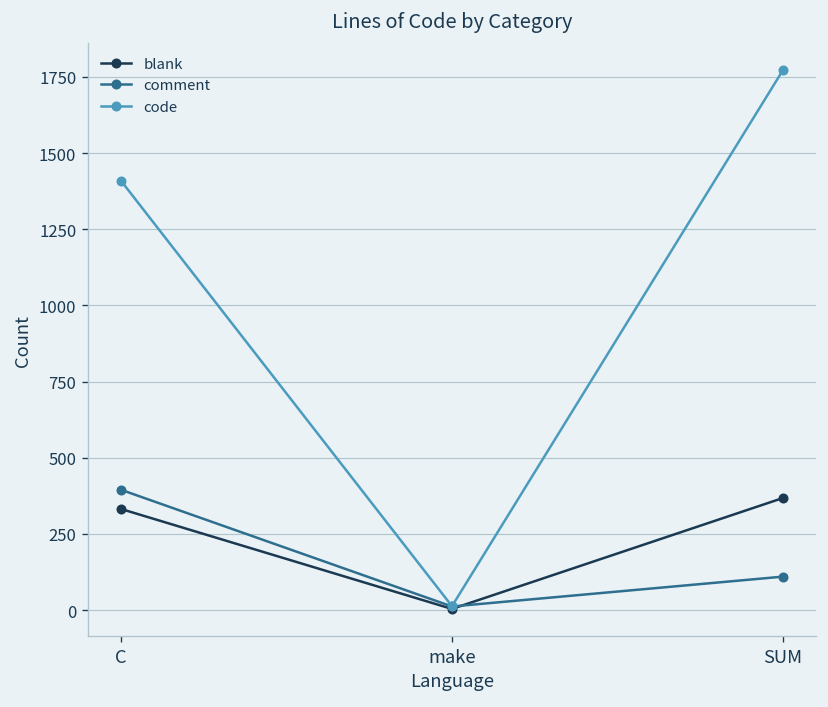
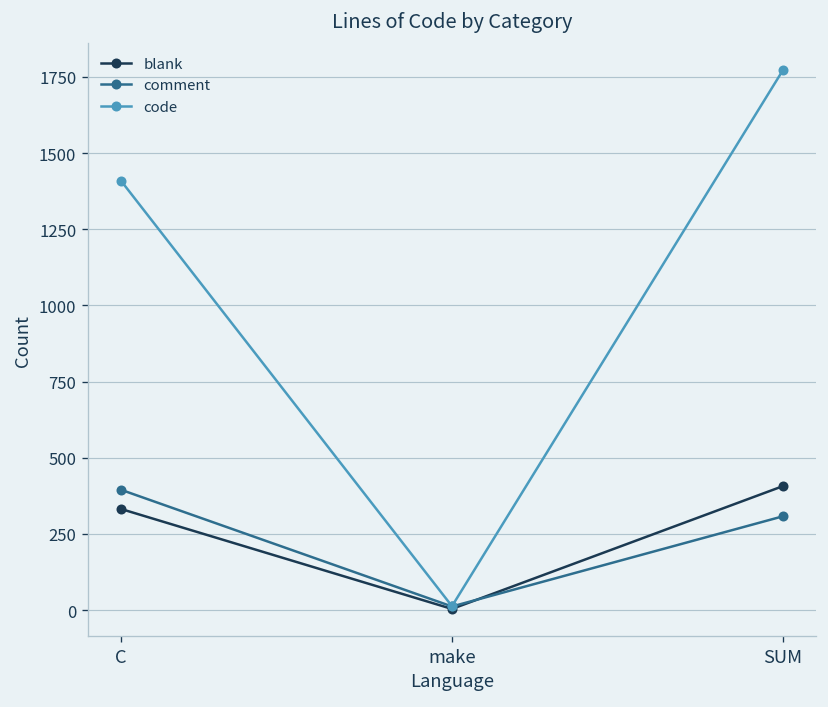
  {
    "blank": {
      "C": 330,
-     "SUM": 370
+     "SUM": 410
    },
    "comment": {
      "C": 400,
-     "SUM": 110
+     "SUM": 310
    },
    "code": {
      "C": 1410,
      "SUM": 1770
    }
  }
